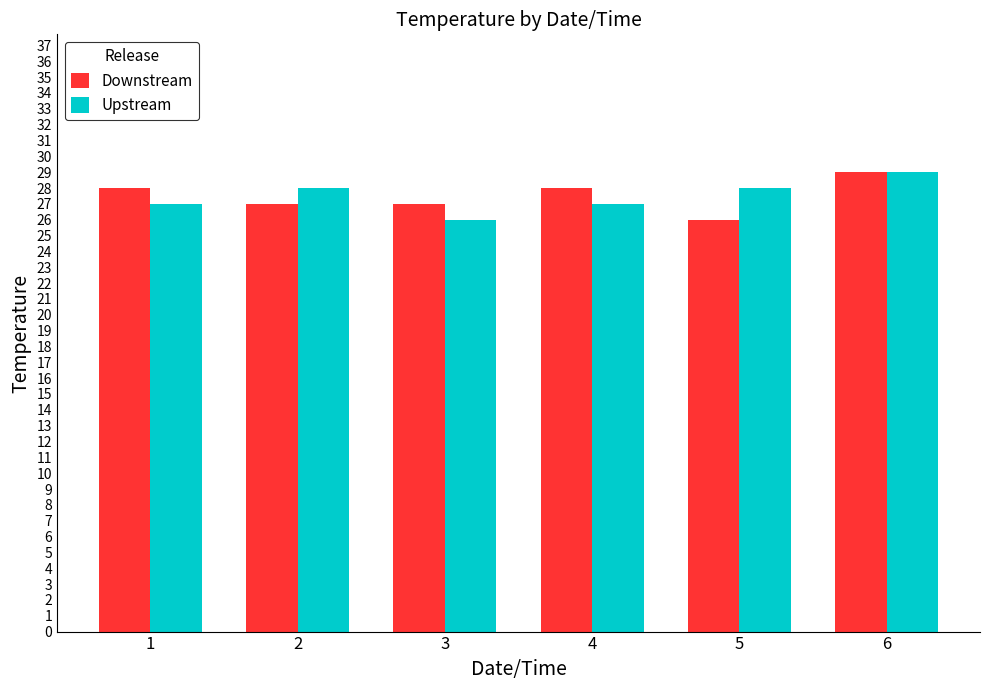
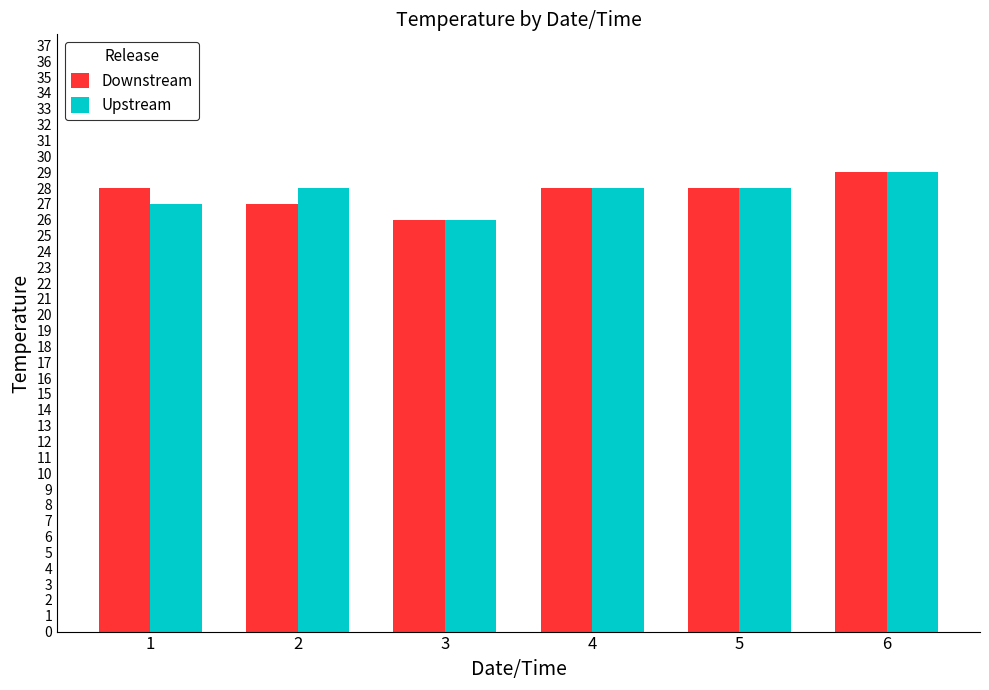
  {
    "Downstream": {
      "1": 28,
      "2": 27,
-     "3": 27,
+     "3": 26,
      "4": 28,
-     "5": 26,
+     "5": 28,
      "6": 29
    },
    "Upstream": {
      "1": 27,
      "2": 28,
      "3": 26,
-     "4": 27,
+     "4": 28,
      "5": 28,
      "6": 29
    }
  }
